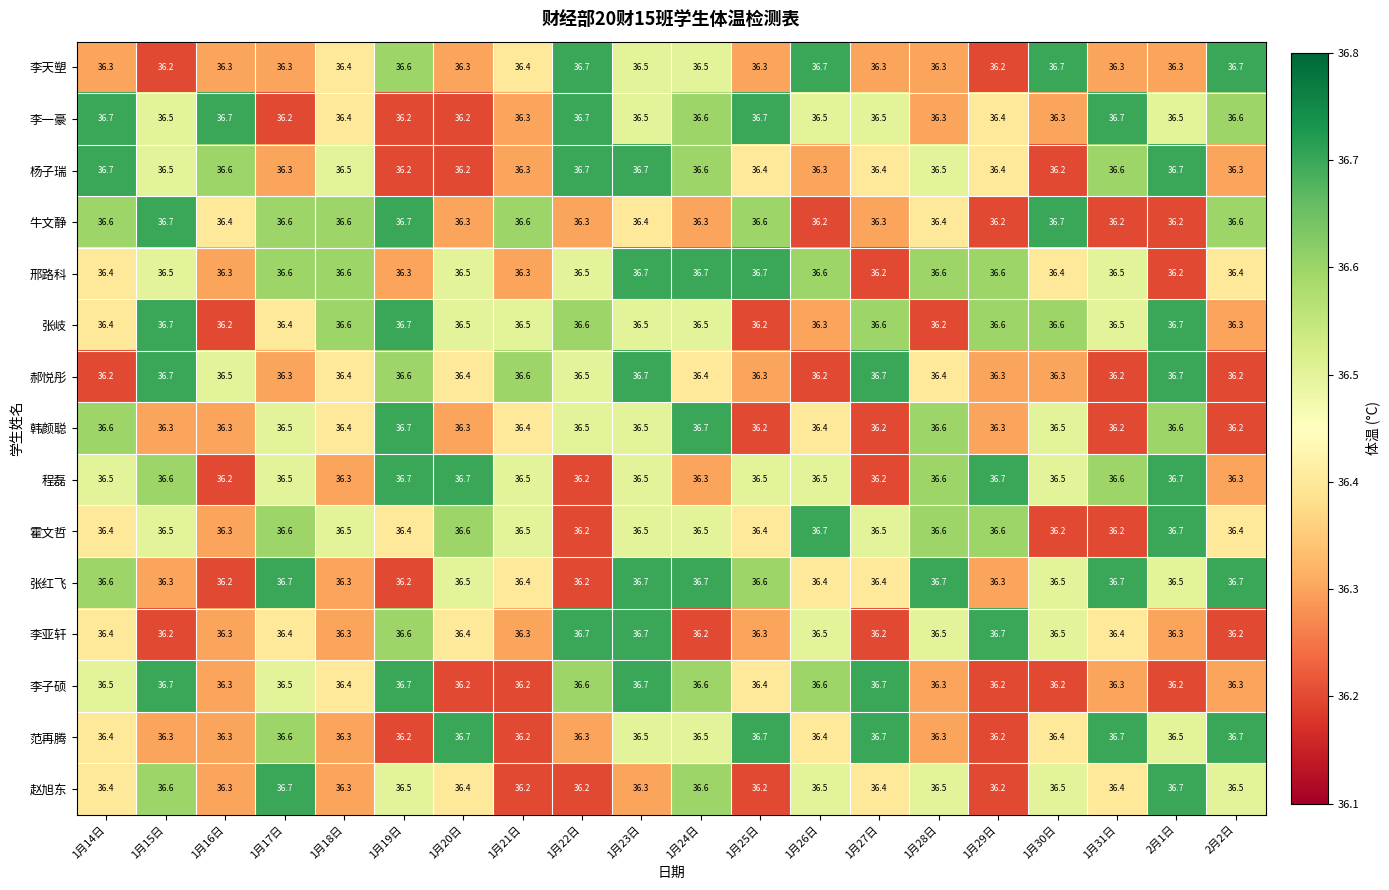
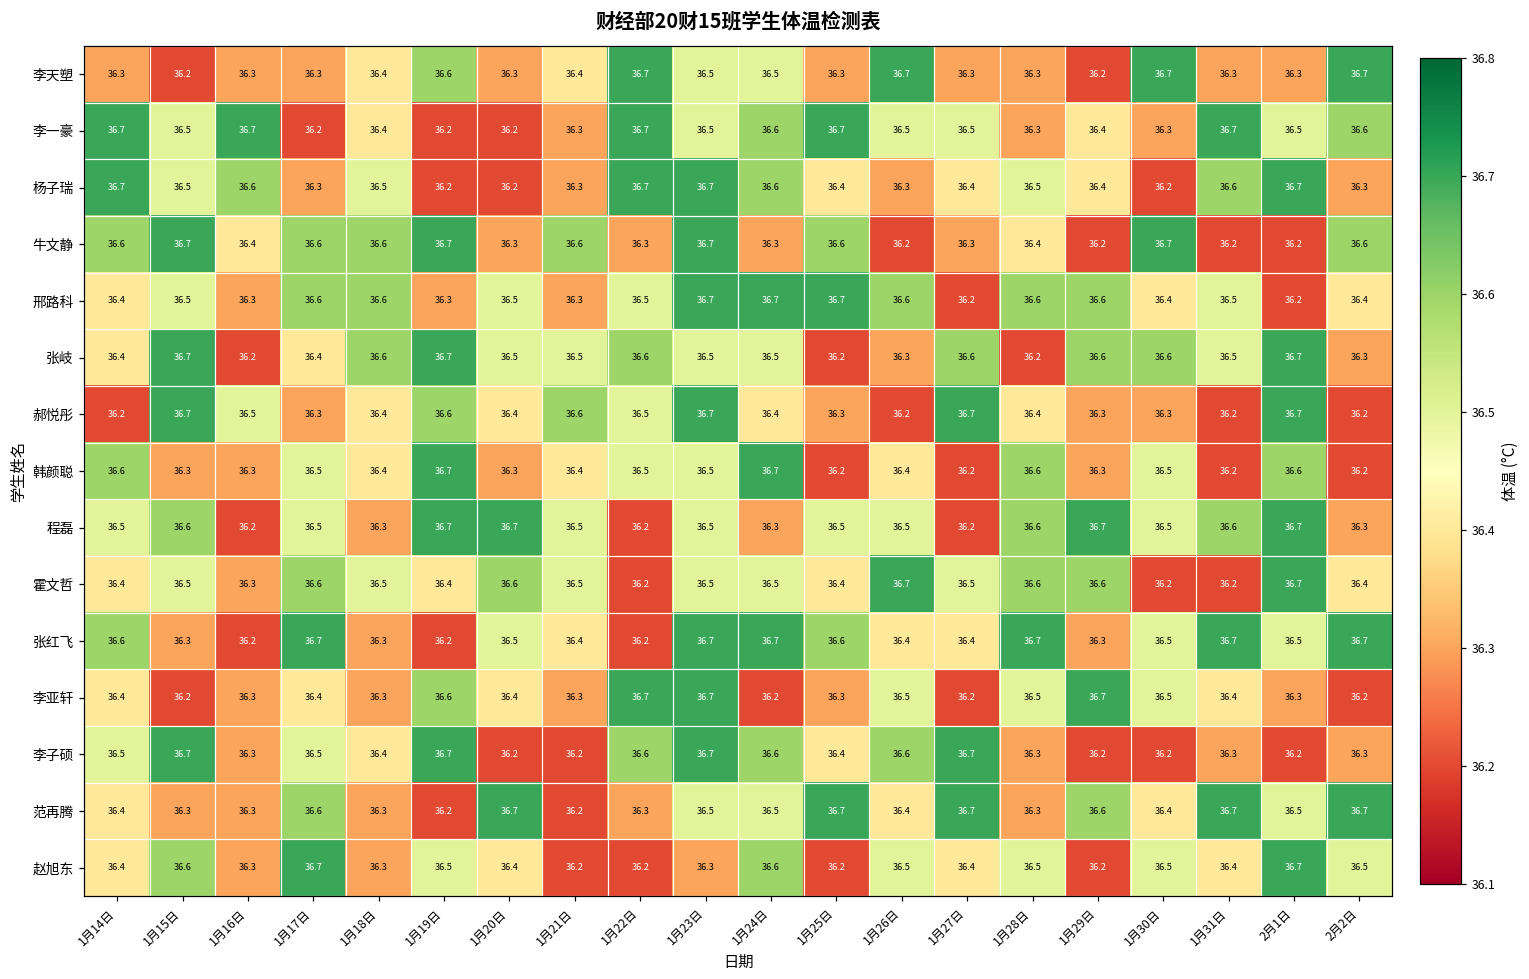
  {
    "牛文静": {
      "1月14日": 36.6,
      "1月15日": 36.7,
      "1月16日": 36.4,
      "1月17日": 36.6,
      "1月18日": 36.6,
      "1月19日": 36.7,
      "1月20日": 36.3,
      "1月21日": 36.6,
      "1月22日": 36.3,
-     "1月23日": 36.4,
+     "1月23日": 36.7,
      "1月24日": 36.3,
      "1月25日": 36.6,
      "1月26日": 36.2,
      "1月27日": 36.3,
      "1月28日": 36.4,
      "1月29日": 36.2,
      "1月30日": 36.7,
      "1月31日": 36.2,
      "2月1日": 36.2,
      "2月2日": 36.6
    },
    "范再腾": {
      "1月14日": 36.4,
      "1月15日": 36.3,
      "1月16日": 36.3,
      "1月17日": 36.6,
      "1月18日": 36.3,
      "1月19日": 36.2,
      "1月20日": 36.7,
      "1月21日": 36.2,
      "1月22日": 36.3,
      "1月23日": 36.5,
      "1月24日": 36.5,
      "1月25日": 36.7,
      "1月26日": 36.4,
      "1月27日": 36.7,
      "1月28日": 36.3,
-     "1月29日": 36.2,
+     "1月29日": 36.6,
      "1月30日": 36.4,
      "1月31日": 36.7,
      "2月1日": 36.5,
      "2月2日": 36.7
    }
  }
